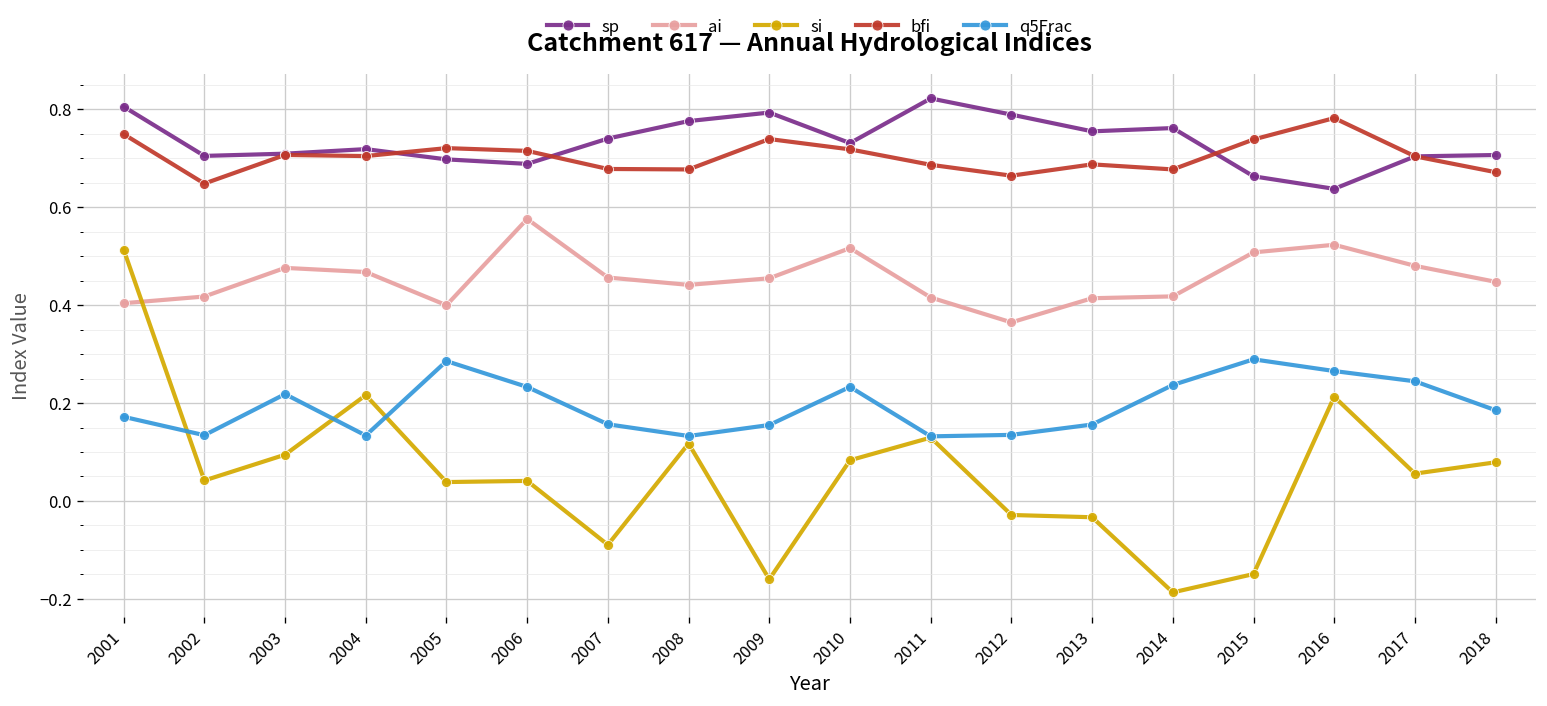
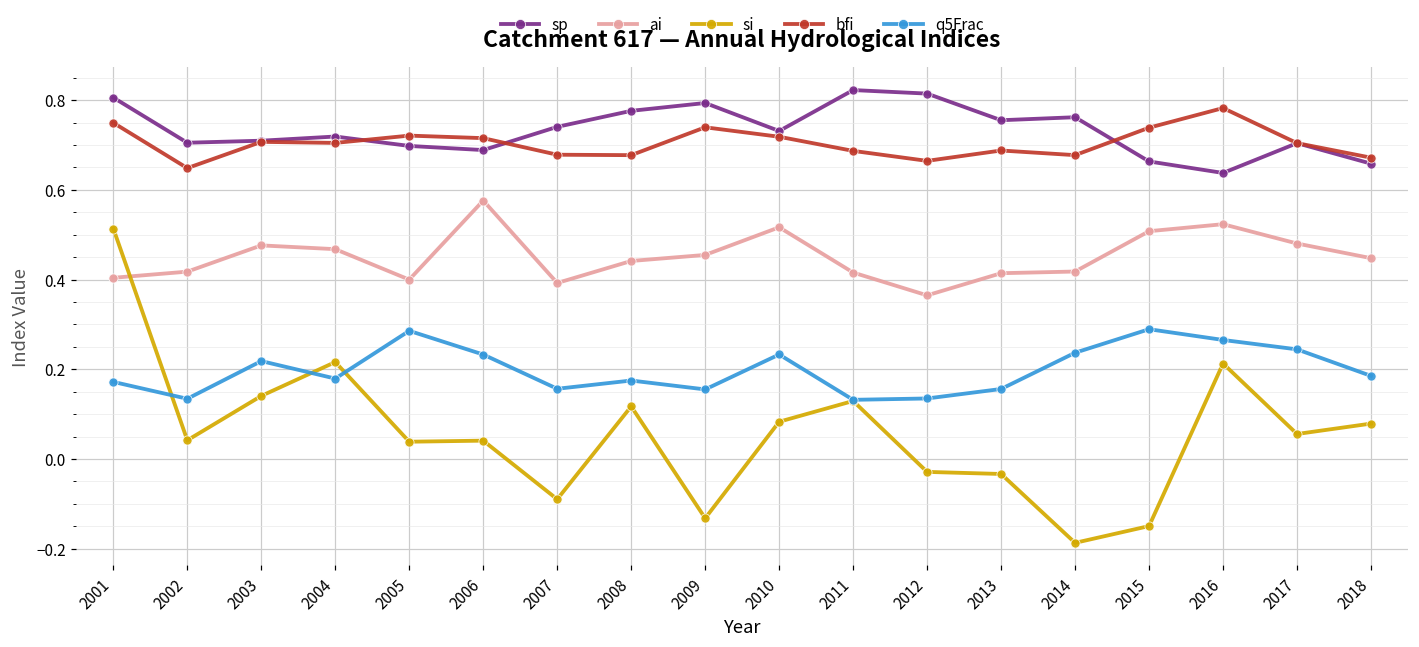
  {
    "sp": {
      "2001": 0.81,
      "2002": 0.71,
      "2004": 0.72,
      "2005": 0.70,
      "2006": 0.69,
      "2007": 0.74,
      "2008": 0.78,
      "2009": 0.79,
      "2010": 0.73,
      "2011": 0.82,
-     "2012": 0.79,
+     "2012": 0.81,
      "2013": 0.76,
      "2014": 0.76,
      "2015": 0.66,
      "2016": 0.64,
-     "2018": 0.71
+     "2018": 0.66
    },
    "ai": {
      "2001": 0.40,
      "2002": 0.42,
      "2003": 0.48,
      "2004": 0.47,
      "2005": 0.40,
      "2006": 0.58,
-     "2007": 0.46,
+     "2007": 0.39,
      "2008": 0.44,
      "2009": 0.45,
      "2010": 0.52,
      "2011": 0.42,
      "2012": 0.36,
      "2013": 0.41,
      "2014": 0.42,
      "2015": 0.51,
      "2016": 0.52,
      "2017": 0.48,
      "2018": 0.45
    },
    "si": {
      "2001": 0.51,
      "2002": 0.04,
-     "2003": 0.09,
+     "2003": 0.14,
      "2004": 0.22,
      "2005": 0.04,
      "2006": 0.04,
      "2007": -0.09,
      "2008": 0.12,
-     "2009": -0.16,
+     "2009": -0.13,
      "2010": 0.08,
      "2012": -0.03,
      "2013": -0.03,
      "2014": -0.19,
      "2015": -0.15,
      "2016": 0.21,
      "2017": 0.06,
      "2018": 0.08
    },
    "bfi": {
      "2001": 0.75,
      "2002": 0.65,
      "2004": 0.70,
      "2005": 0.72,
      "2006": 0.72,
      "2007": 0.68,
      "2008": 0.68,
      "2009": 0.74,
      "2010": 0.72,
      "2011": 0.69,
      "2012": 0.66,
      "2013": 0.69,
      "2014": 0.68,
      "2015": 0.74,
      "2016": 0.78,
      "2018": 0.67
    },
    "q5Frac": {
      "2001": 0.17,
      "2002": 0.13,
      "2003": 0.22,
-     "2004": 0.13,
+     "2004": 0.18,
      "2005": 0.29,
      "2006": 0.23,
      "2007": 0.16,
-     "2008": 0.13,
+     "2008": 0.17,
      "2009": 0.16,
      "2010": 0.23,
      "2012": 0.13,
      "2013": 0.16,
      "2014": 0.24,
      "2015": 0.29,
      "2016": 0.27,
      "2017": 0.24,
      "2018": 0.19
    }
  }
